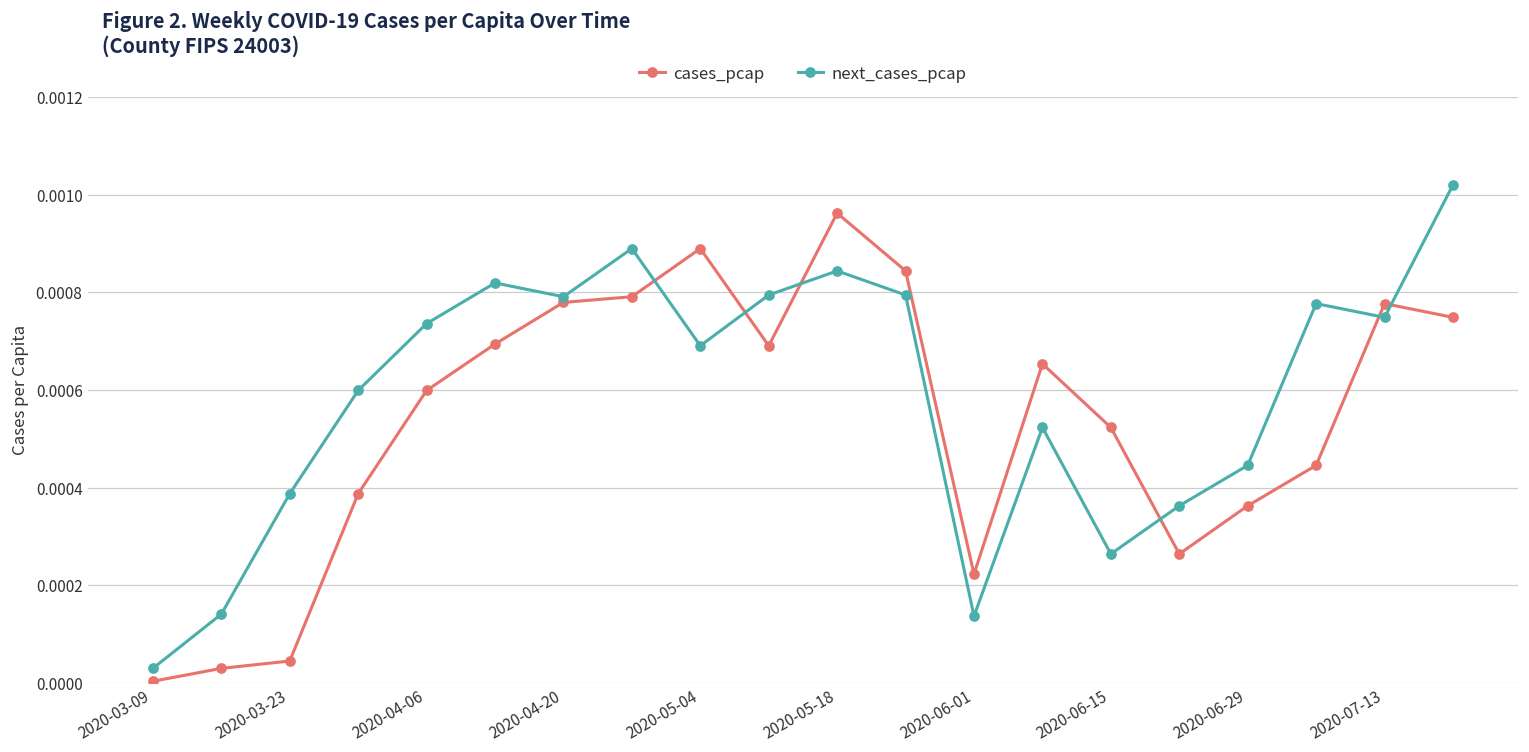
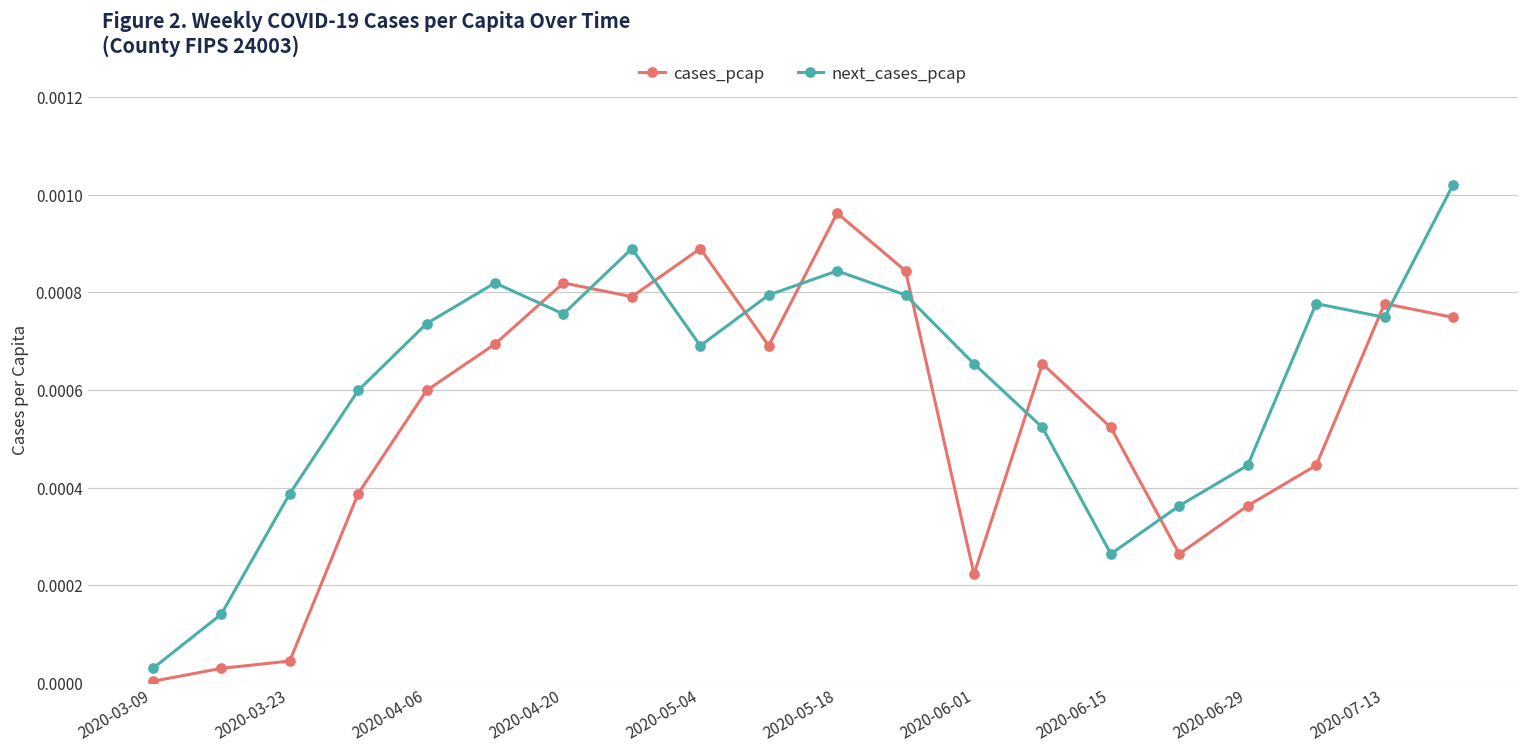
  {
    "cases_pcap": {
      "2020-03-09": 0.00000,
      "2020-03-23": 0.00004,
      "2020-04-06": 0.00060,
-     "2020-04-20": 0.00078,
+     "2020-04-20": 0.00082,
      "2020-05-04": 0.00089,
      "2020-05-18": 0.00096,
      "2020-06-01": 0.00022,
      "2020-06-15": 0.00052,
      "2020-06-29": 0.00036,
      "2020-07-13": 0.00078
    },
    "next_cases_pcap": {
      "2020-03-09": 0.00003,
      "2020-03-23": 0.00039,
      "2020-04-06": 0.00074,
-     "2020-04-20": 0.00079,
+     "2020-04-20": 0.00076,
      "2020-05-04": 0.00069,
      "2020-05-18": 0.00084,
-     "2020-06-01": 0.00014,
+     "2020-06-01": 0.00065,
      "2020-06-15": 0.00026,
      "2020-06-29": 0.00045,
      "2020-07-13": 0.00075
    }
  }
